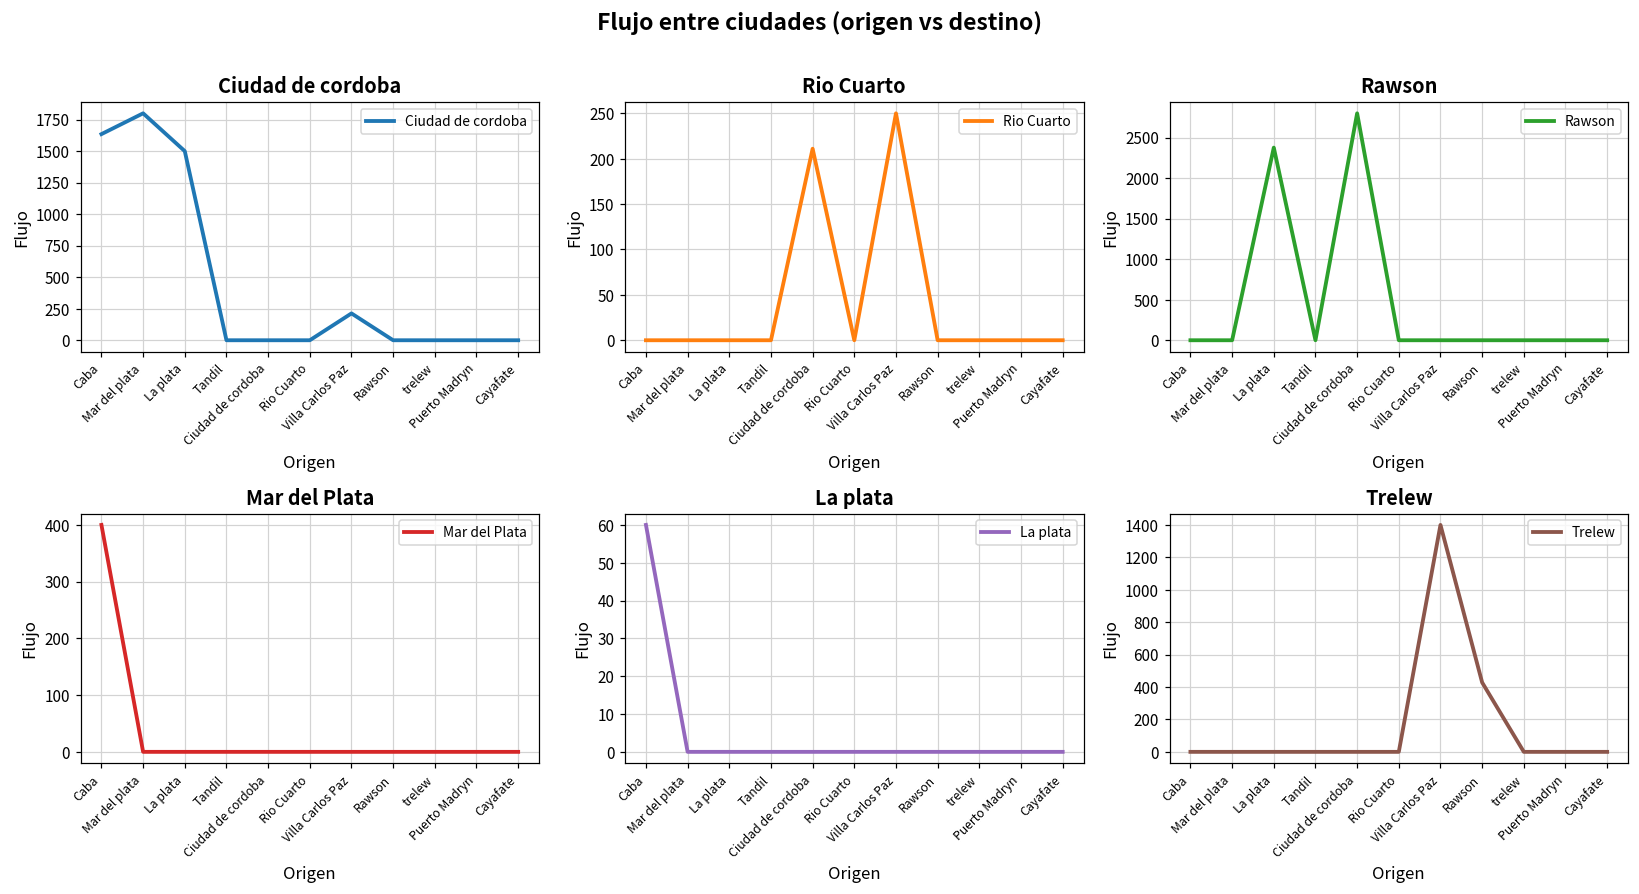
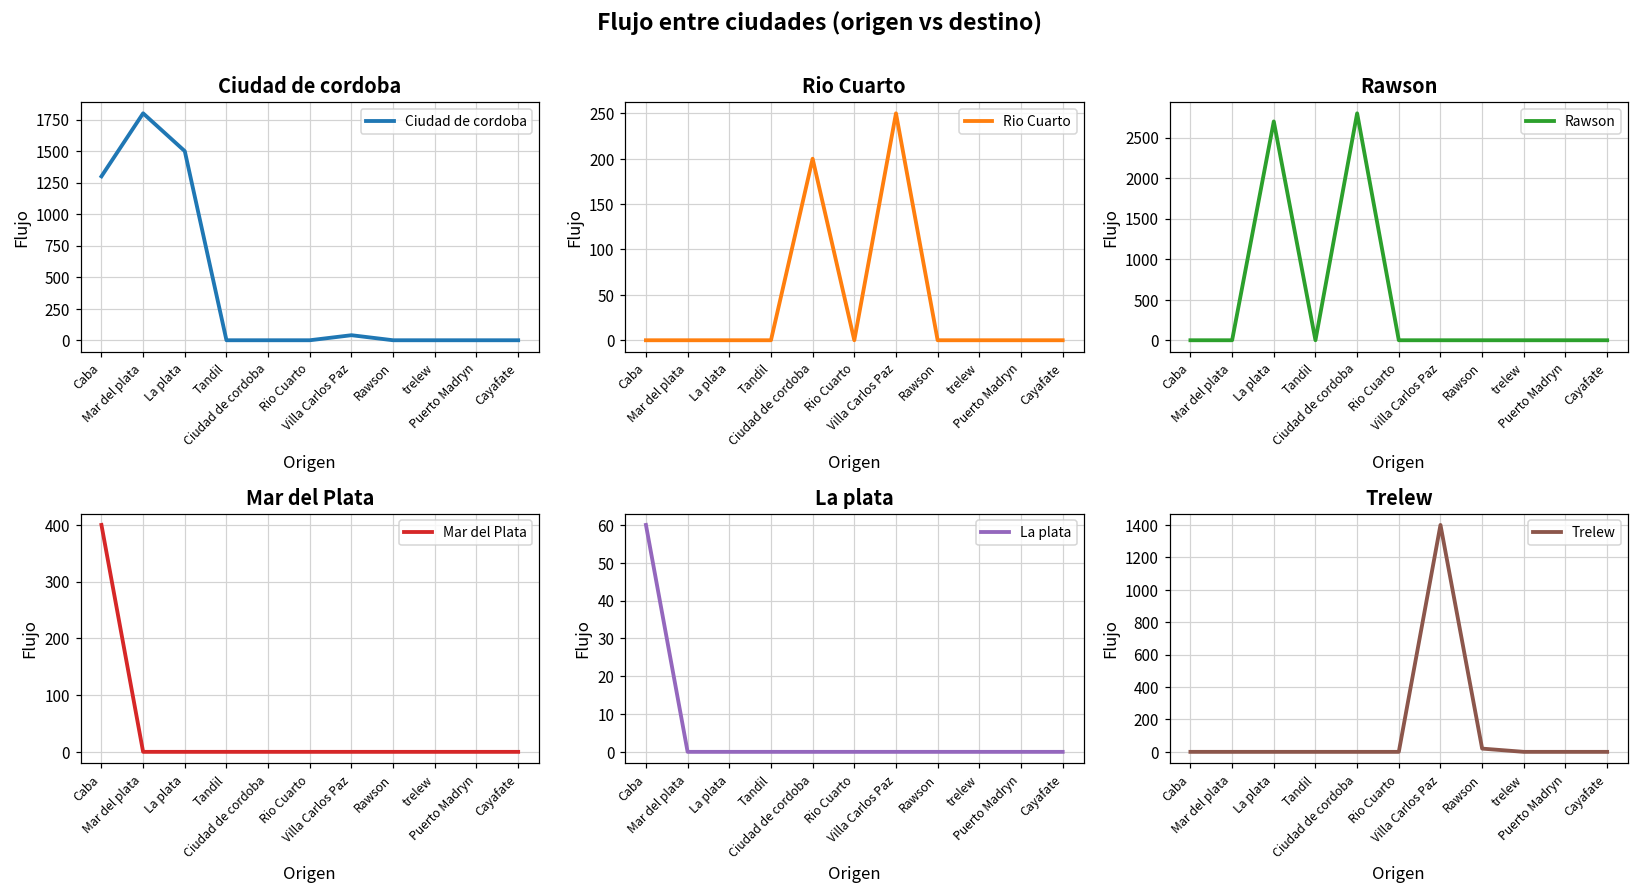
  {
    "Ciudad de cordoba": {
-     "Caba": 1640,
+     "Caba": 1300,
      "Mar del plata": 1800,
      "La plata": 1500,
      "Tandil": 0,
      "Ciudad de cordoba": 0,
      "Rio Cuarto": 0,
-     "Villa Carlos Paz": 210,
+     "Villa Carlos Paz": 40,
      "Rawson": 0,
      "trelew": 0,
      "Puerto Madryn": 0,
      "Cayafate": 0
    },
    "Rio Cuarto": {
      "Caba": 0,
      "Mar del plata": 0,
      "La plata": 0,
      "Tandil": 0,
-     "Ciudad de cordoba": 210,
+     "Ciudad de cordoba": 200,
      "Rio Cuarto": 0,
      "Villa Carlos Paz": 250,
      "Rawson": 0,
      "trelew": 0,
      "Puerto Madryn": 0,
      "Cayafate": 0
    },
    "Rawson": {
      "Caba": 0,
      "Mar del plata": 0,
-     "La plata": 2400,
+     "La plata": 2700,
      "Tandil": 0,
      "Ciudad de cordoba": 2800,
      "Rio Cuarto": 0,
      "Villa Carlos Paz": 0,
      "Rawson": 0,
      "trelew": 0,
      "Puerto Madryn": 0,
      "Cayafate": 0
    },
    "Mar del Plata": {
      "Caba": 400,
      "Mar del plata": 0,
      "La plata": 0,
      "Tandil": 0,
      "Ciudad de cordoba": 0,
      "Rio Cuarto": 0,
      "Villa Carlos Paz": 0,
      "Rawson": 0,
      "trelew": 0,
      "Puerto Madryn": 0,
      "Cayafate": 0
    },
    "La plata": {
      "Caba": 60,
      "Mar del plata": 0,
      "La plata": 0,
      "Tandil": 0,
      "Ciudad de cordoba": 0,
      "Rio Cuarto": 0,
      "Villa Carlos Paz": 0,
      "Rawson": 0,
      "trelew": 0,
      "Puerto Madryn": 0,
      "Cayafate": 0
    },
    "Trelew": {
      "Caba": 0,
      "Mar del plata": 0,
      "La plata": 0,
      "Tandil": 0,
      "Ciudad de cordoba": 0,
      "Rio Cuarto": 0,
      "Villa Carlos Paz": 1400,
-     "Rawson": 430,
+     "Rawson": 20,
      "trelew": 0,
      "Puerto Madryn": 0,
      "Cayafate": 0
    }
  }
